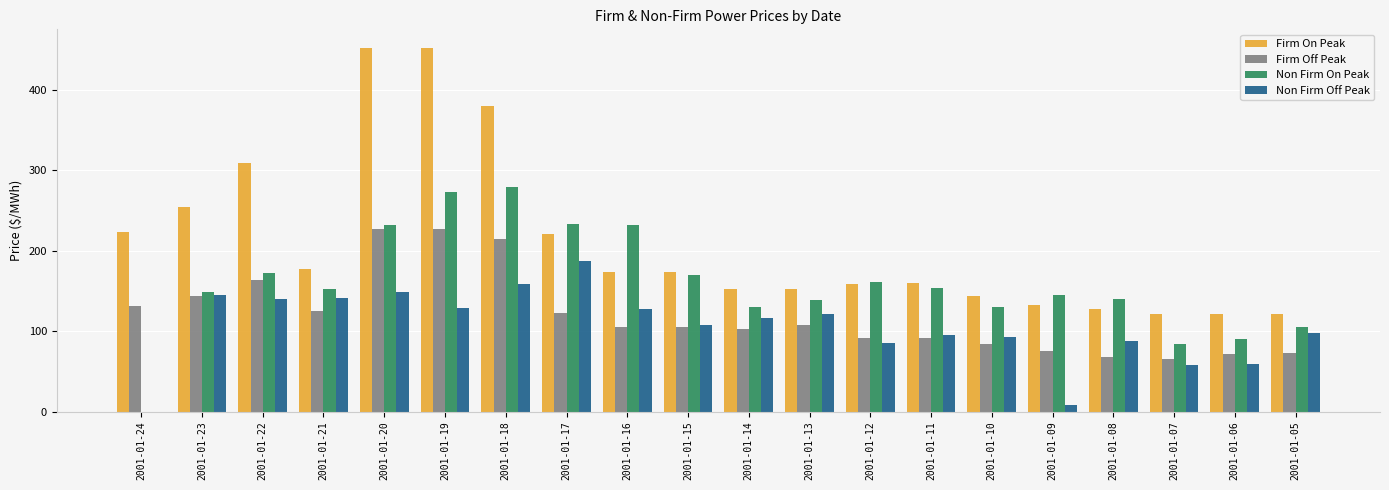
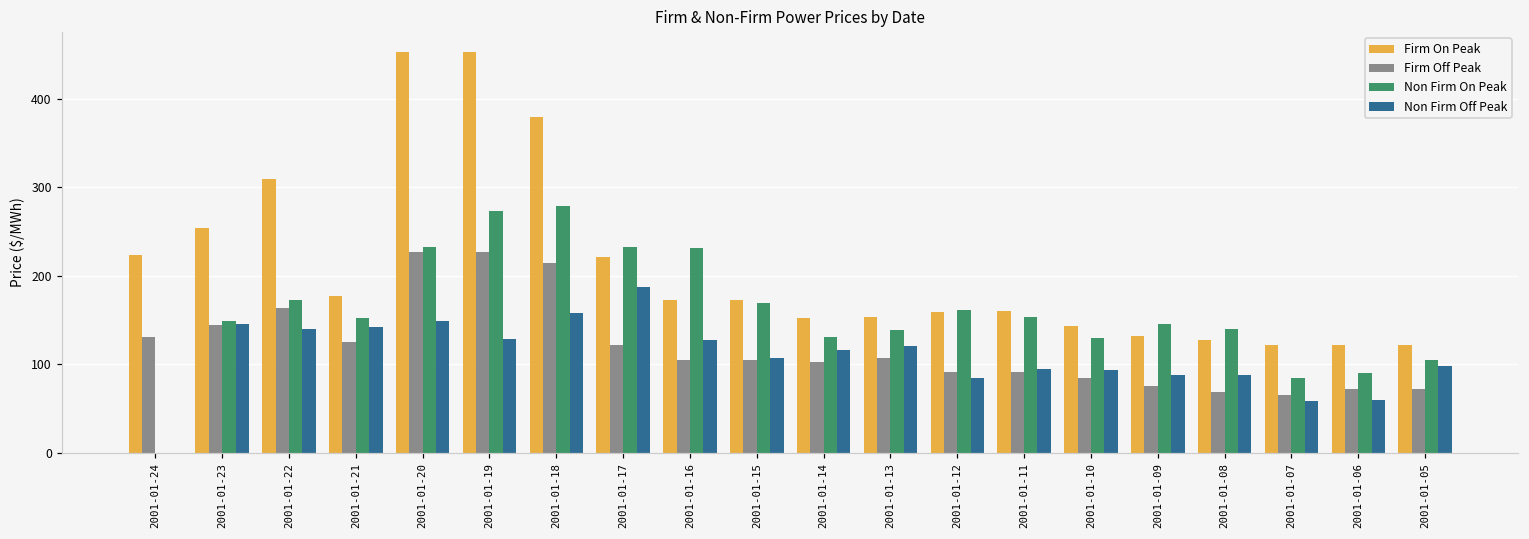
  {
    "Firm On Peak": {
      "2001-01-24": 220,
      "2001-01-23": 250,
      "2001-01-22": 310,
      "2001-01-21": 180,
      "2001-01-20": 450,
      "2001-01-19": 450,
      "2001-01-18": 380,
      "2001-01-17": 220,
      "2001-01-16": 170,
      "2001-01-15": 170,
      "2001-01-14": 150,
      "2001-01-13": 150,
      "2001-01-12": 160,
      "2001-01-11": 160,
      "2001-01-10": 140,
      "2001-01-09": 130,
      "2001-01-08": 130,
      "2001-01-07": 120,
      "2001-01-06": 120,
      "2001-01-05": 120
    },
    "Firm Off Peak": {
      "2001-01-24": 130,
      "2001-01-23": 140,
      "2001-01-22": 160,
      "2001-01-21": 120,
      "2001-01-20": 230,
      "2001-01-19": 230,
      "2001-01-18": 210,
      "2001-01-17": 120,
      "2001-01-16": 110,
      "2001-01-15": 100,
      "2001-01-14": 100,
      "2001-01-13": 110,
      "2001-01-12": 90,
      "2001-01-11": 90,
      "2001-01-10": 80,
      "2001-01-09": 80,
      "2001-01-08": 70,
      "2001-01-07": 70,
      "2001-01-06": 70,
      "2001-01-05": 70
    },
    "Non Firm On Peak": {
      "2001-01-24": 0,
      "2001-01-23": 150,
      "2001-01-22": 170,
      "2001-01-21": 150,
      "2001-01-20": 230,
      "2001-01-19": 270,
      "2001-01-18": 280,
      "2001-01-17": 230,
      "2001-01-16": 230,
      "2001-01-15": 170,
      "2001-01-14": 130,
      "2001-01-13": 140,
      "2001-01-12": 160,
      "2001-01-11": 150,
      "2001-01-10": 130,
      "2001-01-09": 150,
      "2001-01-08": 140,
      "2001-01-07": 80,
      "2001-01-06": 90,
      "2001-01-05": 110
    },
    "Non Firm Off Peak": {
      "2001-01-24": 0,
      "2001-01-23": 140,
      "2001-01-22": 140,
      "2001-01-21": 140,
      "2001-01-20": 150,
      "2001-01-19": 130,
      "2001-01-18": 160,
      "2001-01-17": 190,
      "2001-01-16": 130,
      "2001-01-15": 110,
      "2001-01-14": 120,
      "2001-01-13": 120,
      "2001-01-12": 80,
      "2001-01-11": 90,
      "2001-01-10": 90,
-     "2001-01-09": 10,
+     "2001-01-09": 90,
      "2001-01-08": 90,
      "2001-01-07": 60,
      "2001-01-06": 60,
      "2001-01-05": 100
    }
  }
